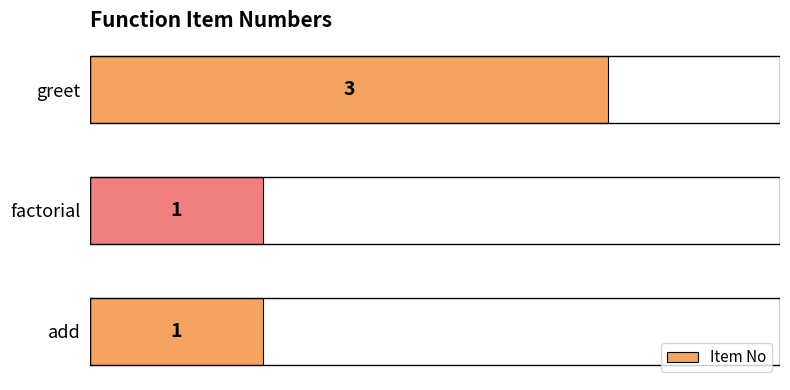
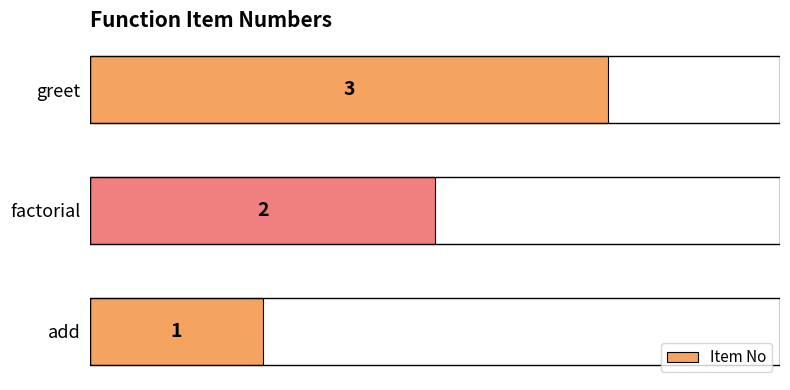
  {
    "greet": 3,
-   "factorial": 1,
+   "factorial": 2,
    "add": 1
  }
